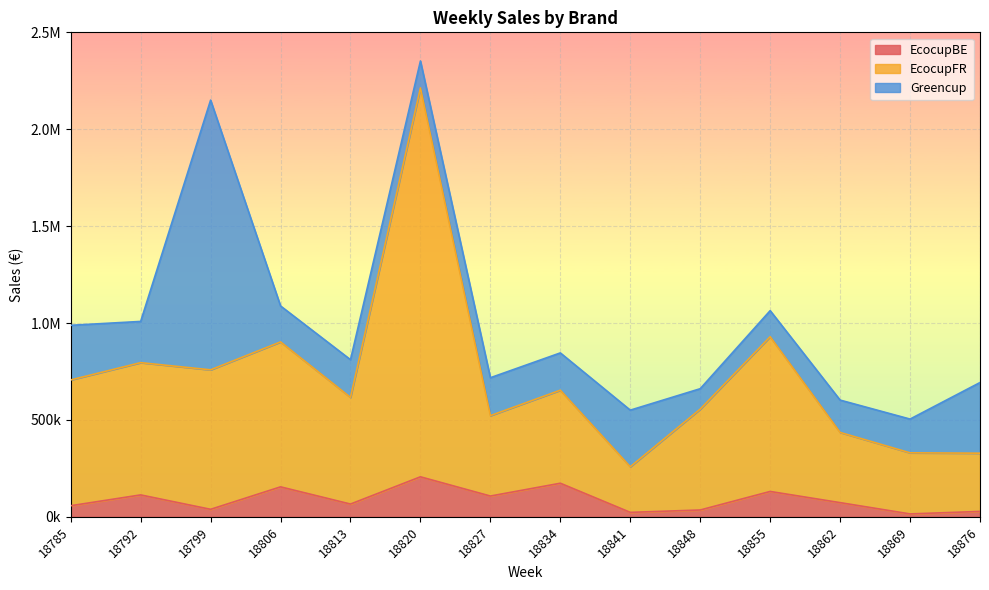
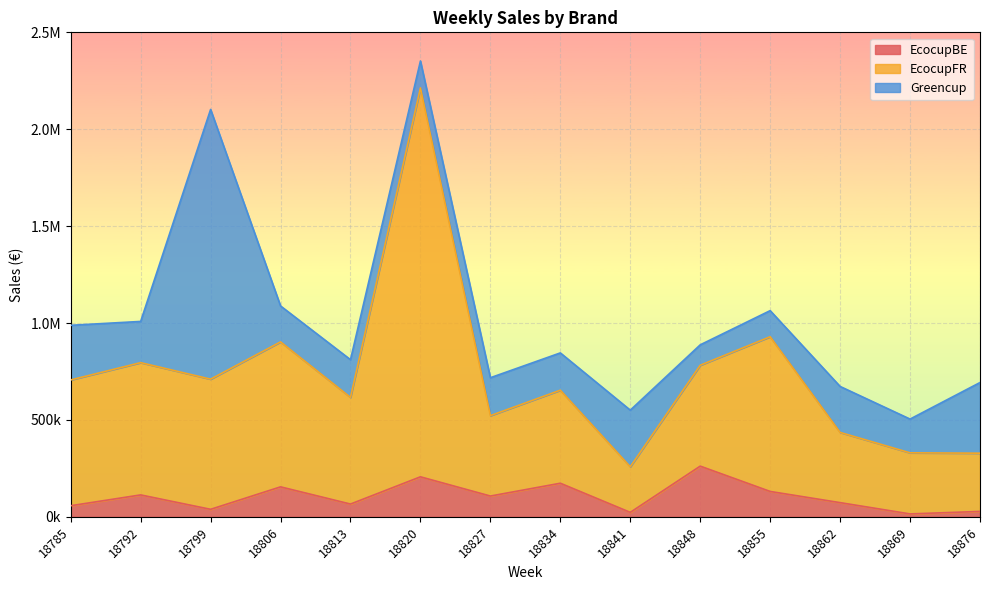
  {
    "EcocupBE": {
      "18785": 60000,
      "18792": 110000,
      "18799": 40000,
      "18806": 150000,
      "18813": 70000,
      "18820": 210000,
      "18827": 110000,
      "18834": 170000,
      "18841": 20000,
-     "18848": 30000,
+     "18848": 260000,
      "18855": 130000,
      "18862": 70000,
      "18869": 10000,
      "18876": 30000
    },
    "EcocupFR": {
      "18785": 650000,
      "18792": 680000,
-     "18799": 720000,
+     "18799": 670000,
      "18806": 750000,
      "18813": 550000,
      "18820": 2010000,
      "18827": 410000,
      "18834": 480000,
      "18841": 240000,
      "18848": 520000,
      "18855": 800000,
      "18862": 360000,
      "18869": 320000,
      "18876": 300000
    },
    "Greencup": {
      "18785": 280000,
      "18792": 210000,
      "18799": 1390000,
      "18806": 190000,
      "18813": 190000,
      "18820": 140000,
      "18827": 200000,
      "18834": 190000,
      "18841": 290000,
      "18848": 110000,
      "18855": 130000,
-     "18862": 170000,
+     "18862": 240000,
      "18869": 170000,
      "18876": 360000
    }
  }
